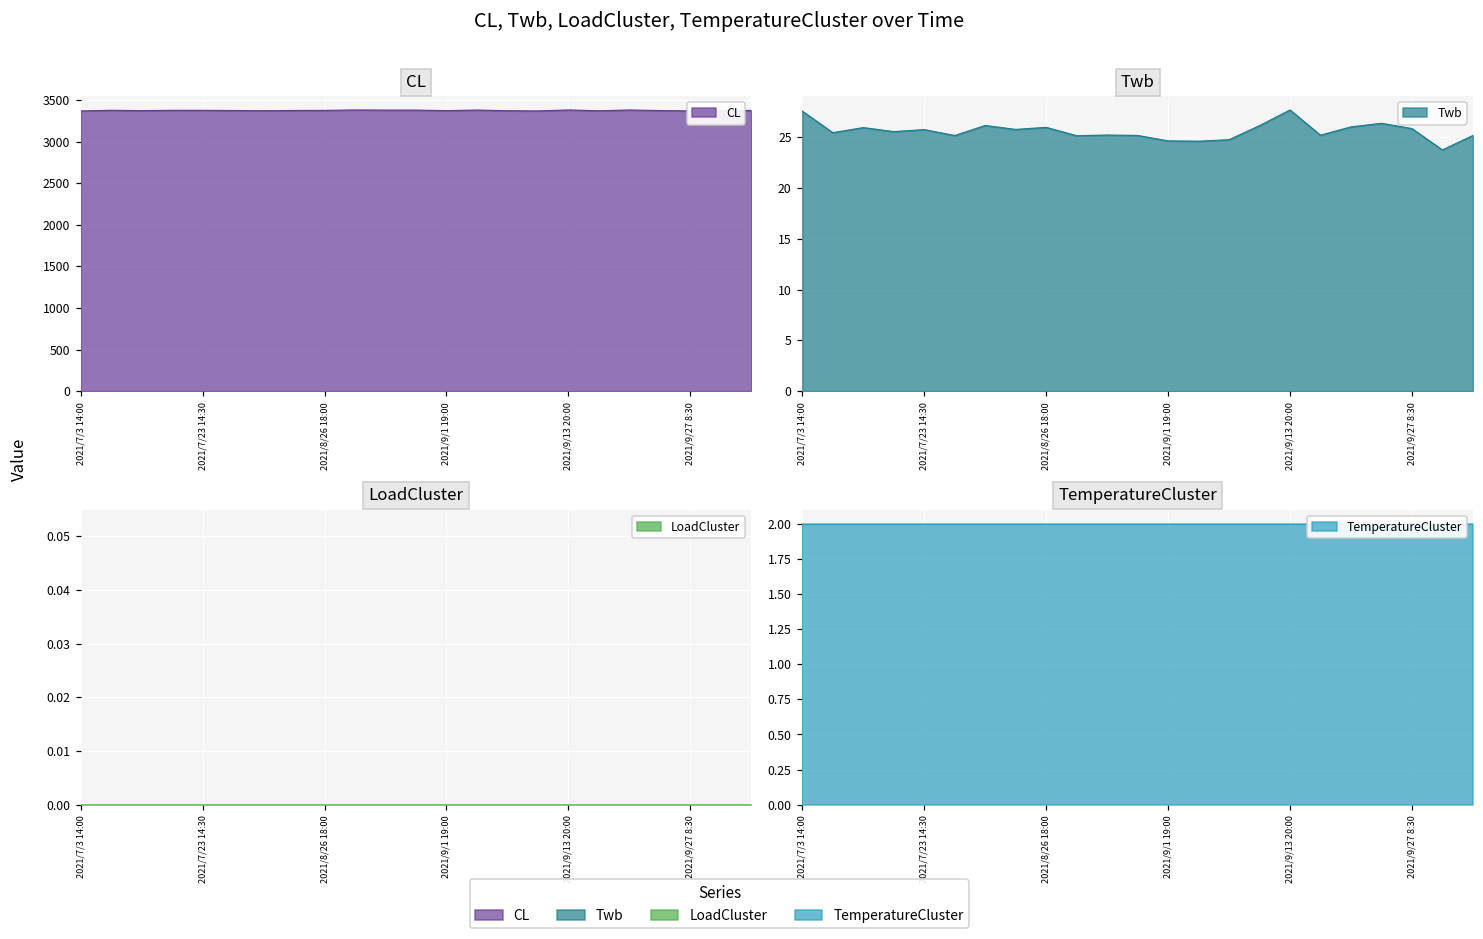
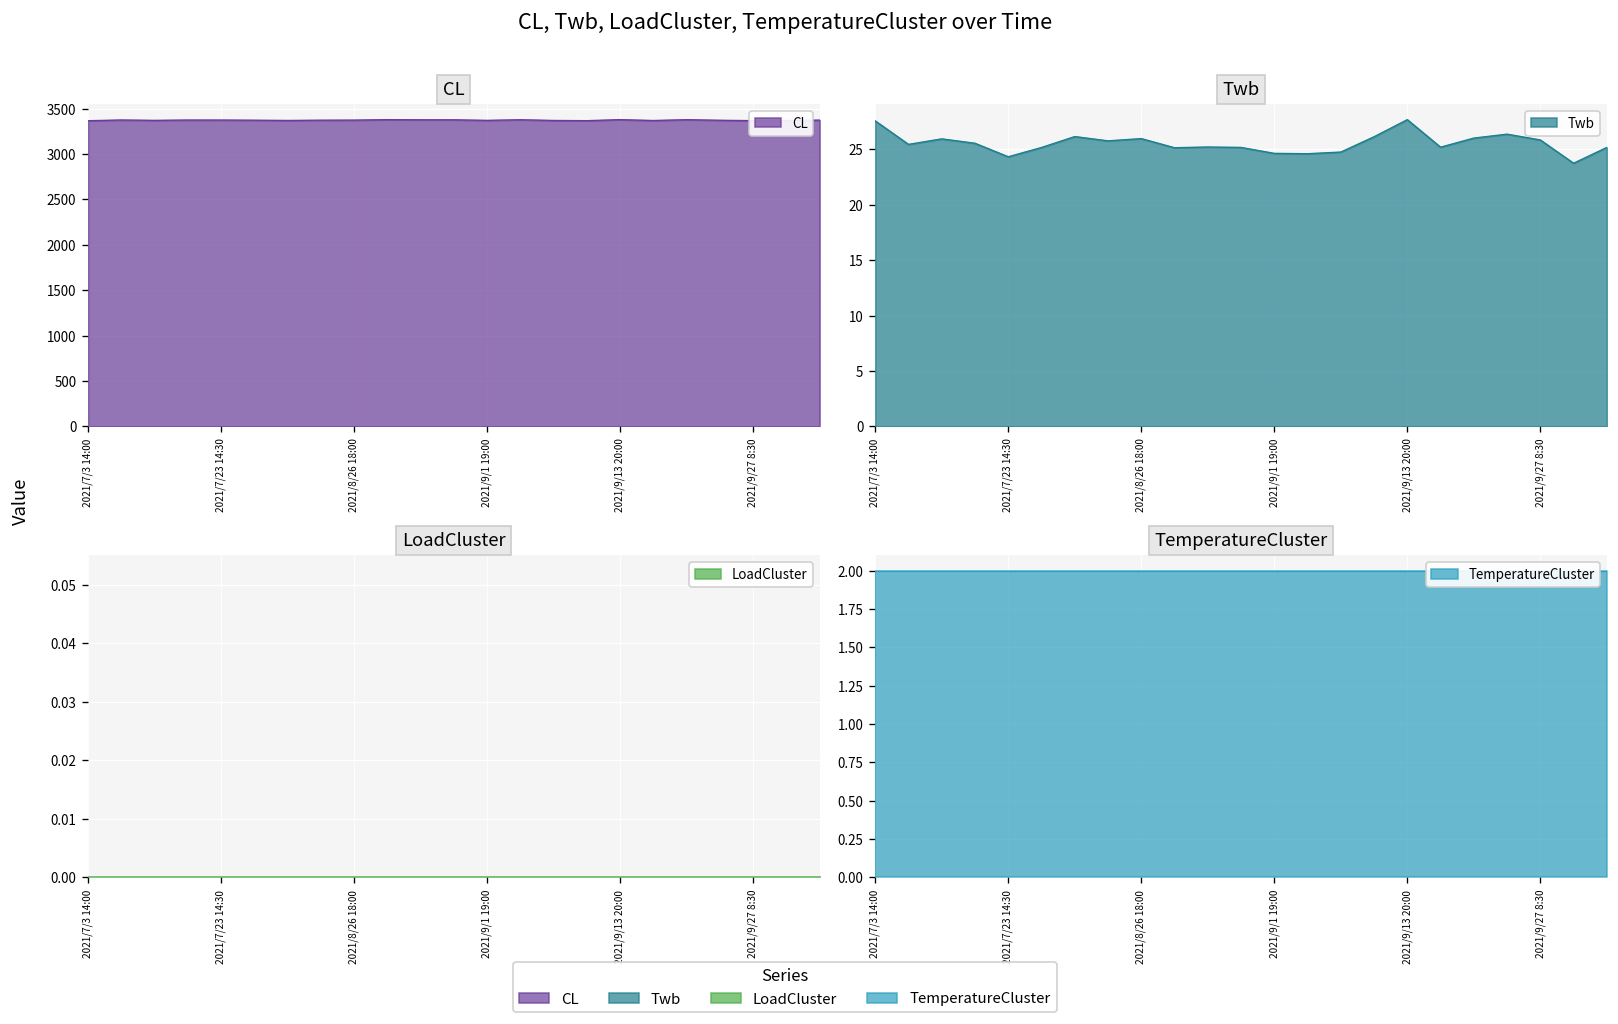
  {
    "CL": {
      "2021/7/3 14:00": 3400,
      "2021/7/23 14:30": 3400,
      "2021/8/26 18:00": 3400,
      "2021/9/1 19:00": 3400,
      "2021/9/13 20:00": 3400
    },
    "Twb": {
      "2021/7/3 14:00": 28,
-     "2021/7/23 14:30": 26,
+     "2021/7/23 14:30": 24,
      "2021/8/26 18:00": 26,
      "2021/9/1 19:00": 25,
      "2021/9/13 20:00": 28,
      "2021/9/27 8:30": 26
    },
    "LoadCluster": {
      "2021/7/3 14:00": 0.000,
      "2021/7/23 14:30": 0.000,
      "2021/8/26 18:00": 0.000,
      "2021/9/1 19:00": 0.000,
      "2021/9/13 20:00": 0.000,
      "2021/9/27 8:30": 0.000
    },
    "TemperatureCluster": {
      "2021/7/3 14:00": 2.00,
      "2021/7/23 14:30": 2.00,
      "2021/8/26 18:00": 2.00,
      "2021/9/1 19:00": 2.00,
      "2021/9/13 20:00": 2.00
    }
  }
